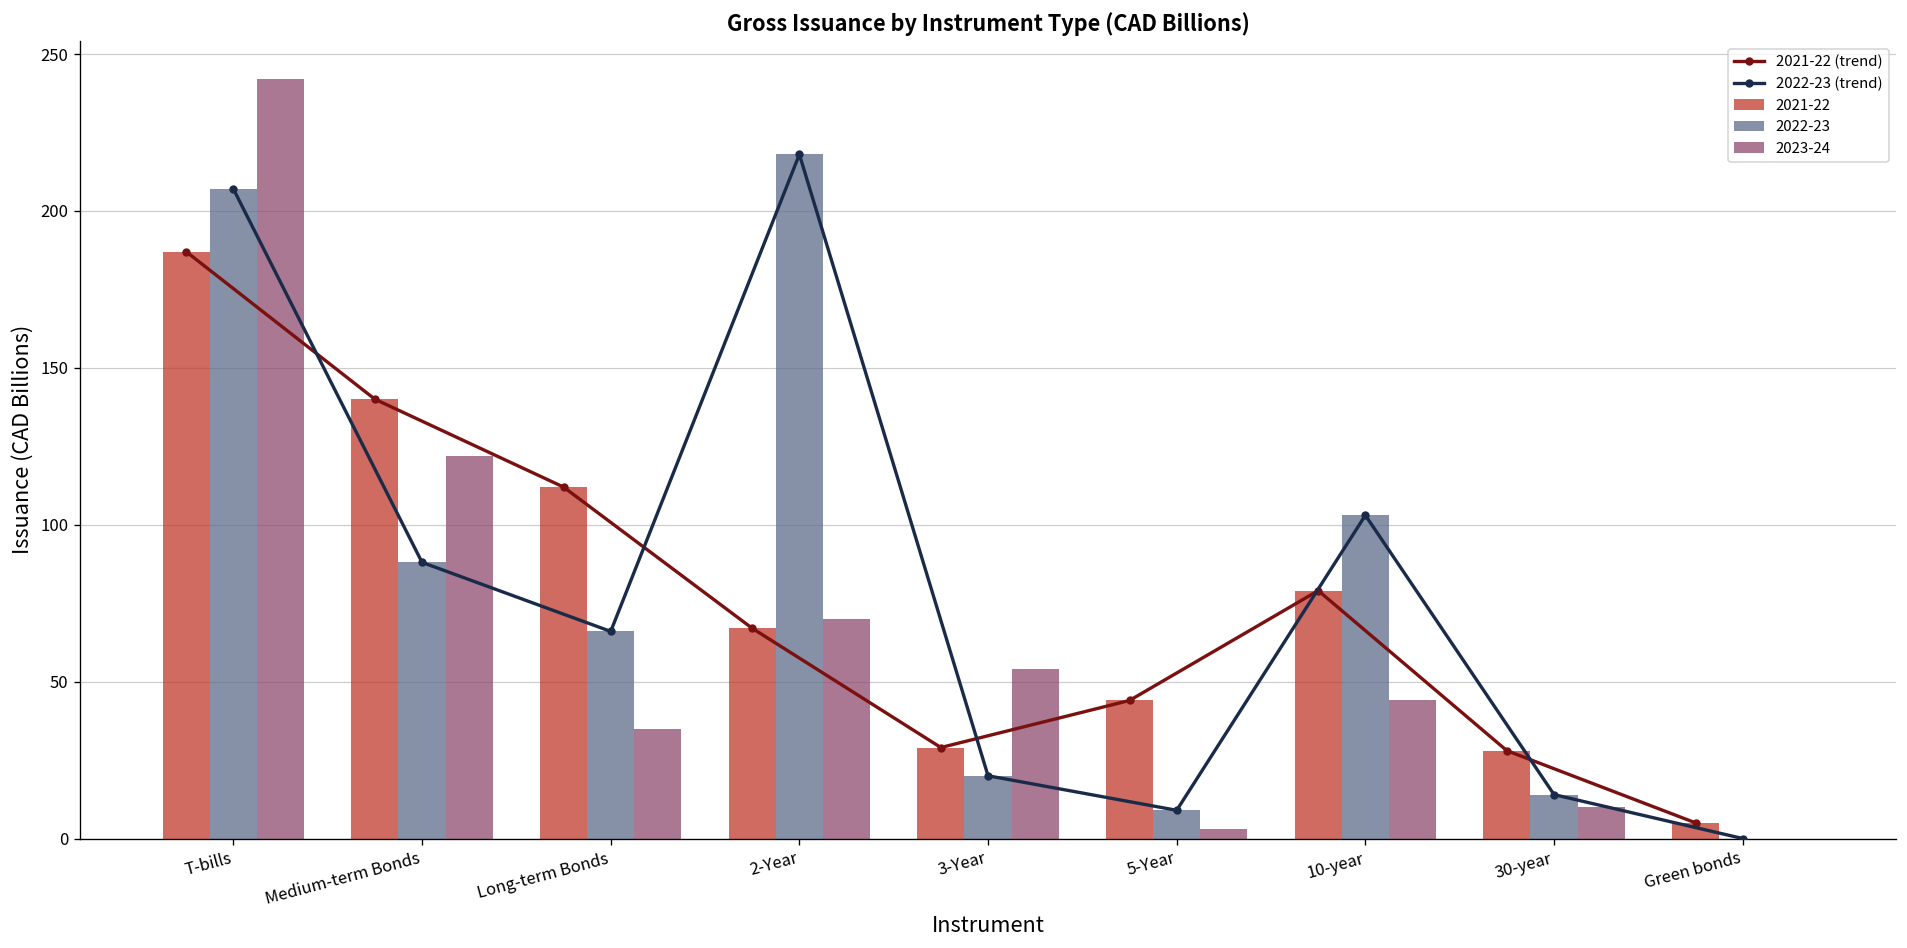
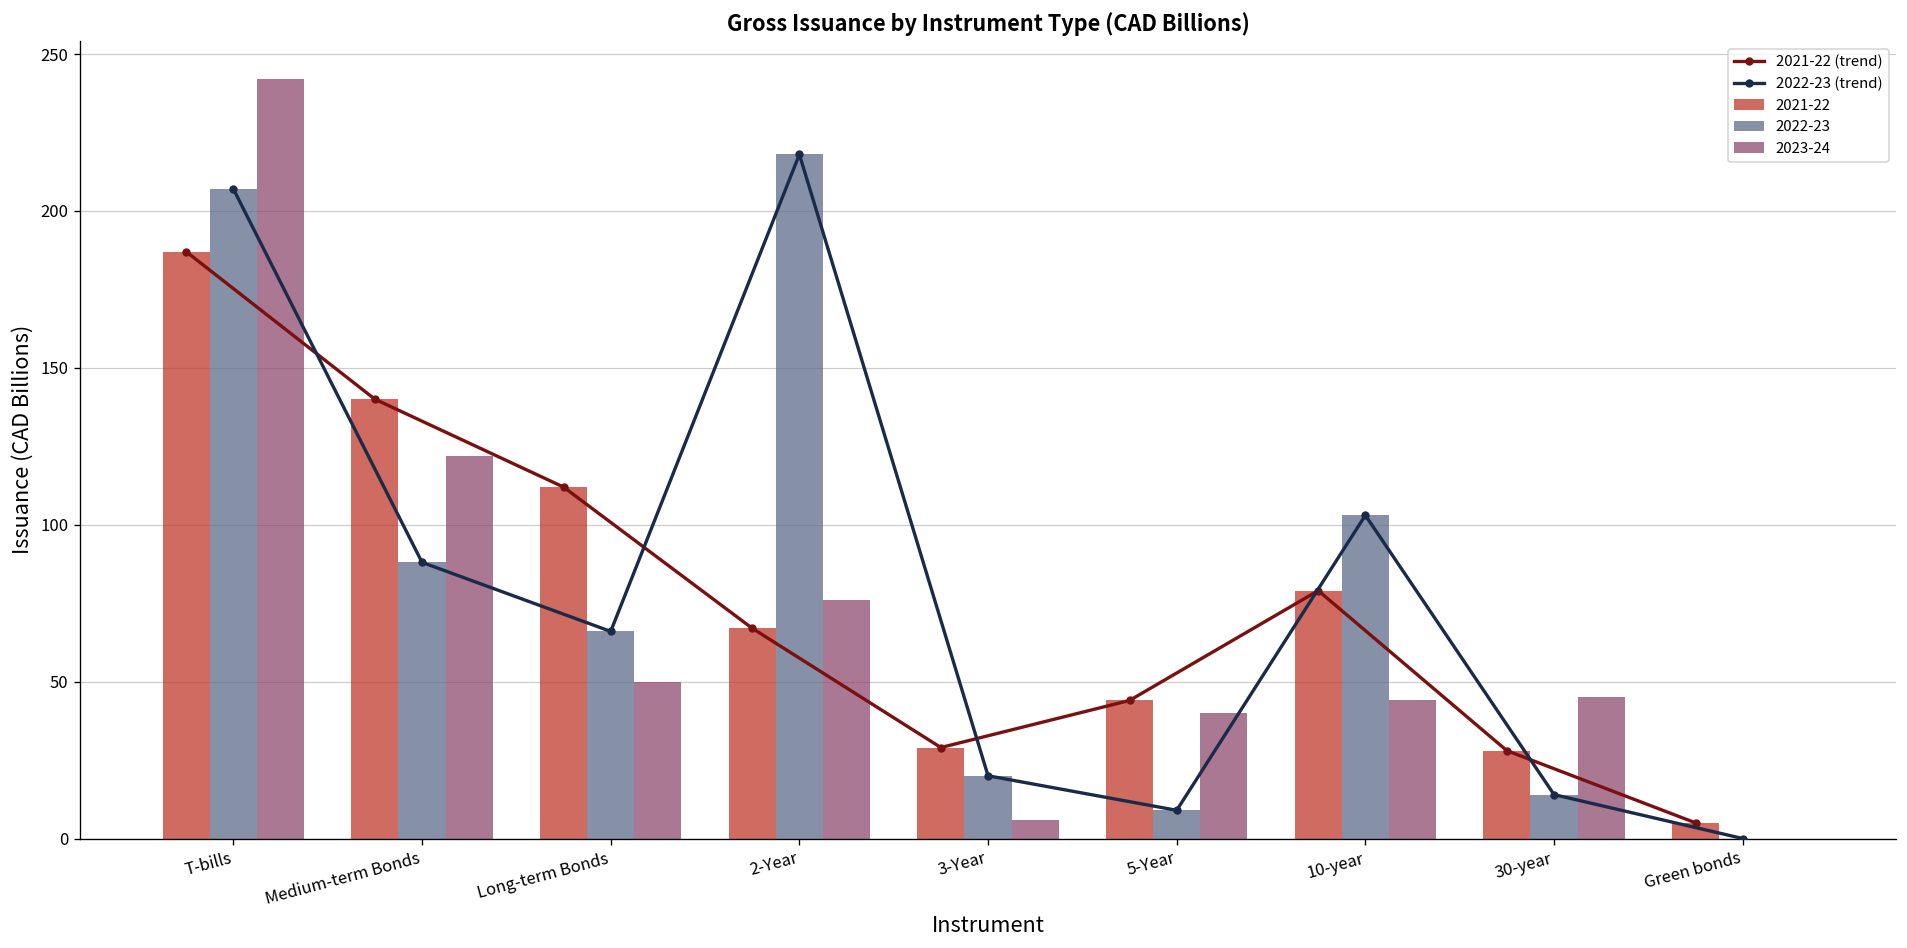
  {
    "2021-22": {
      "T-bills": 187,
      "Medium-term Bonds": 140,
      "Long-term Bonds": 112,
      "2-Year": 67,
      "3-Year": 29,
      "5-Year": 44,
      "10-year": 79,
      "30-year": 28,
      "Green bonds": 5
    },
    "2022-23": {
      "T-bills": 207,
      "Medium-term Bonds": 88,
      "Long-term Bonds": 66,
      "2-Year": 218,
      "3-Year": 20,
      "5-Year": 9,
      "10-year": 103,
      "30-year": 14,
      "Green bonds": 0
    },
    "2022-23 (trend)": {
      "T-bills": 207,
      "Medium-term Bonds": 88,
      "Long-term Bonds": 66,
      "2-Year": 218,
      "3-Year": 20,
      "5-Year": 9,
      "10-year": 103,
      "30-year": 14,
      "Green bonds": 0
    },
    "2023-24": {
      "T-bills": 242,
      "Medium-term Bonds": 122,
-     "Long-term Bonds": 35,
-     "2-Year": 70,
-     "3-Year": 54,
-     "5-Year": 3,
+     "Long-term Bonds": 50,
+     "2-Year": 76,
+     "3-Year": 6,
+     "5-Year": 40,
      "10-year": 44,
-     "30-year": 10,
+     "30-year": 45,
      "Green bonds": 0
    }
  }
